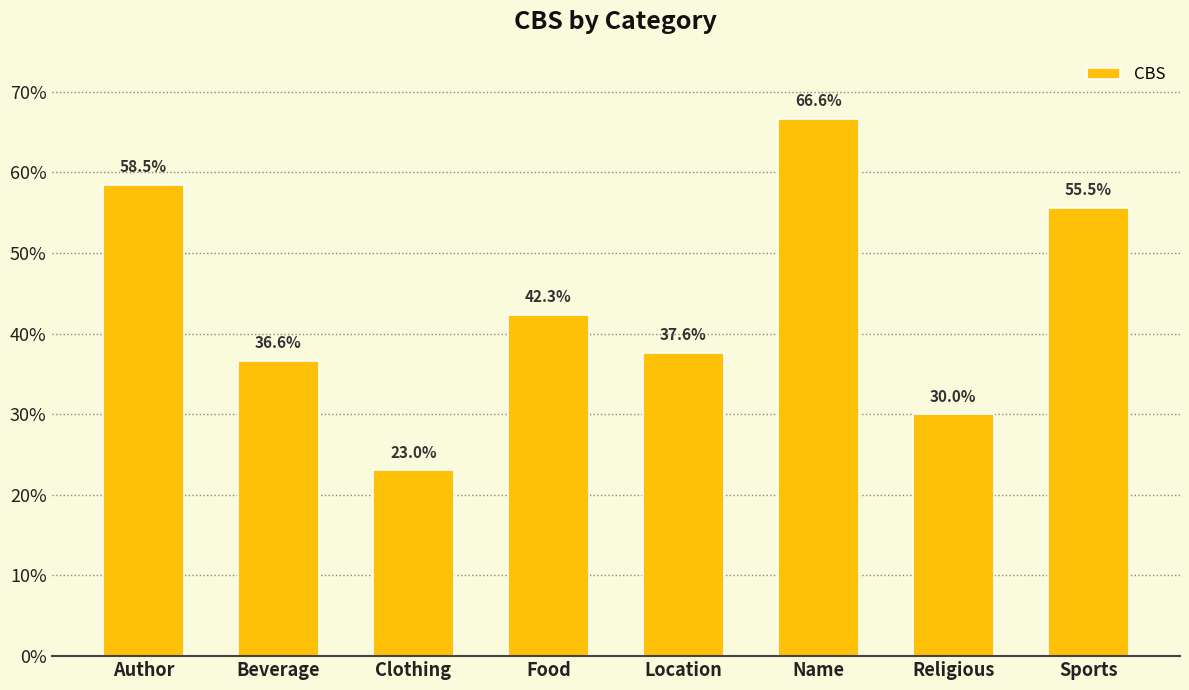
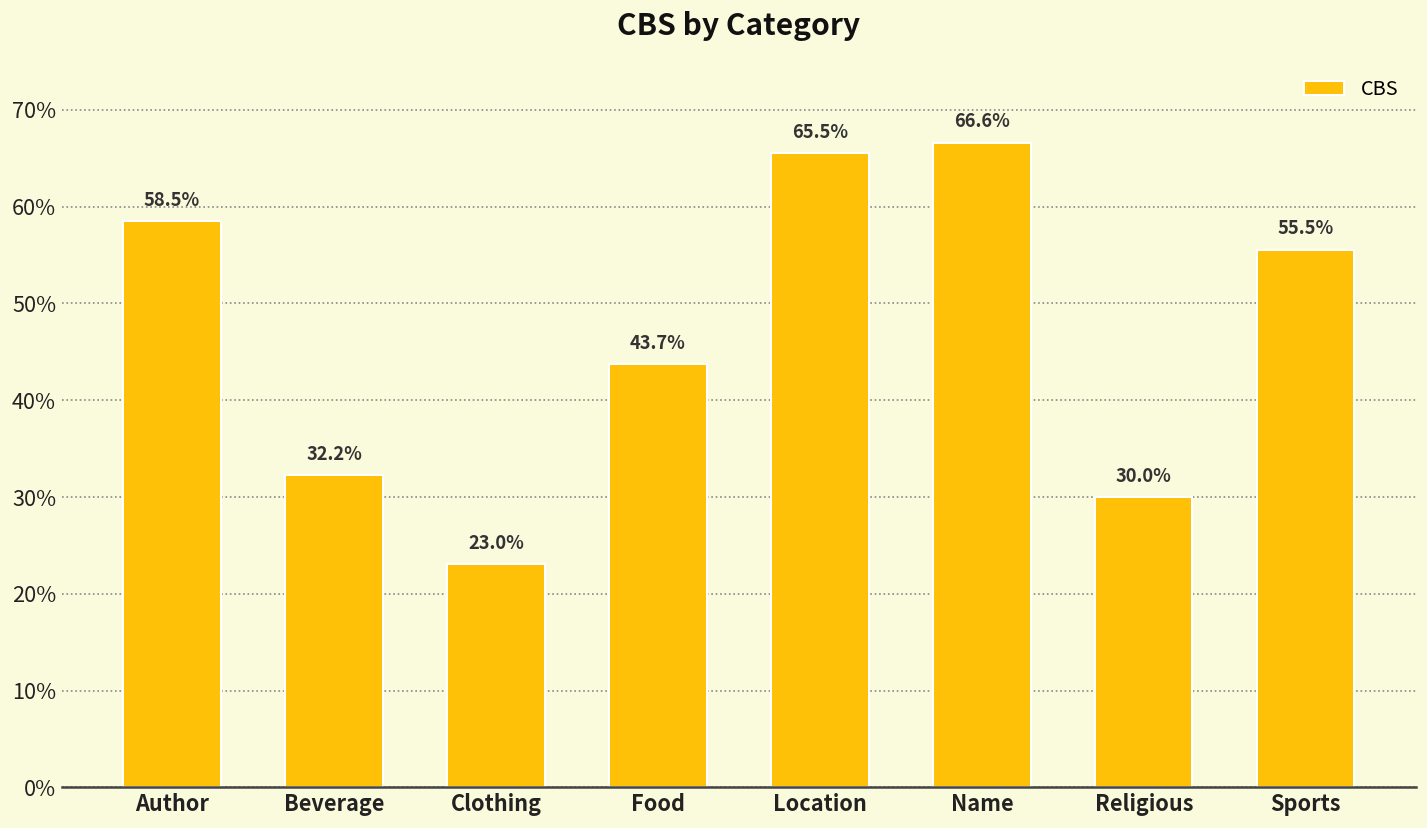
  {
    "Author": "58.5%",
-   "Beverage": "36.6%",
+   "Beverage": "32.2%",
    "Clothing": "23.0%",
-   "Food": "42.3%",
-   "Location": "37.6%",
+   "Food": "43.7%",
+   "Location": "65.5%",
    "Name": "66.6%",
    "Religious": "30.0%",
    "Sports": "55.5%"
  }
